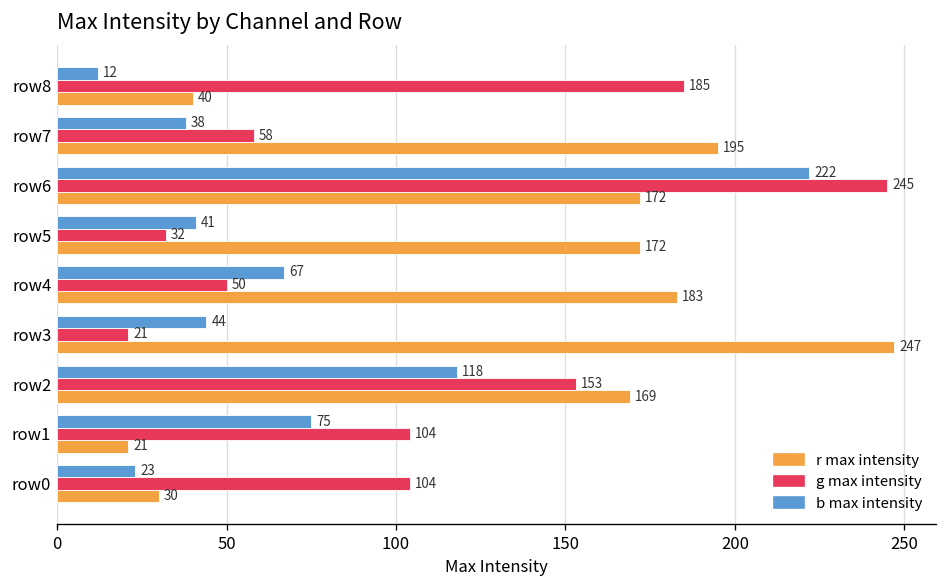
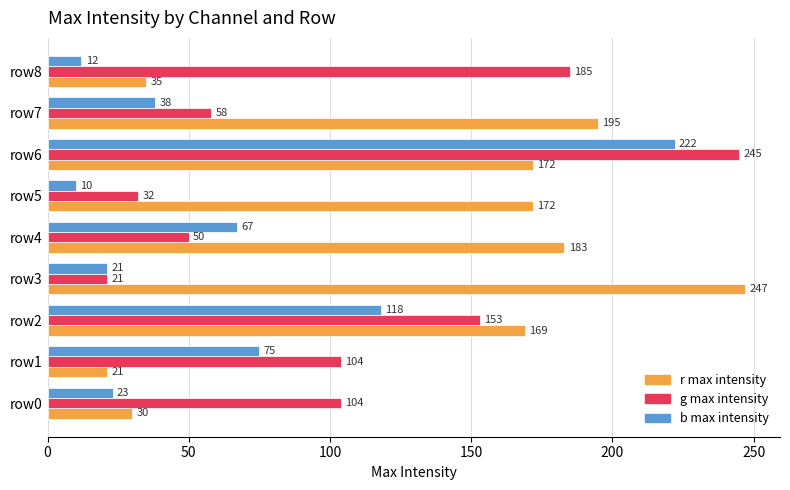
  {
    "r max intensity": {
-     "row8": 40,
+     "row8": 35,
      "row7": 195,
      "row6": 172,
      "row5": 172,
      "row4": 183,
      "row3": 247,
      "row2": 169,
      "row1": 21,
      "row0": 30
    },
    "g max intensity": {
      "row8": 185,
      "row7": 58,
      "row6": 245,
      "row5": 32,
      "row4": 50,
      "row3": 21,
      "row2": 153,
      "row1": 104,
      "row0": 104
    },
    "b max intensity": {
      "row8": 12,
      "row7": 38,
      "row6": 222,
-     "row5": 41,
+     "row5": 10,
      "row4": 67,
-     "row3": 44,
+     "row3": 21,
      "row2": 118,
      "row1": 75,
      "row0": 23
    }
  }
